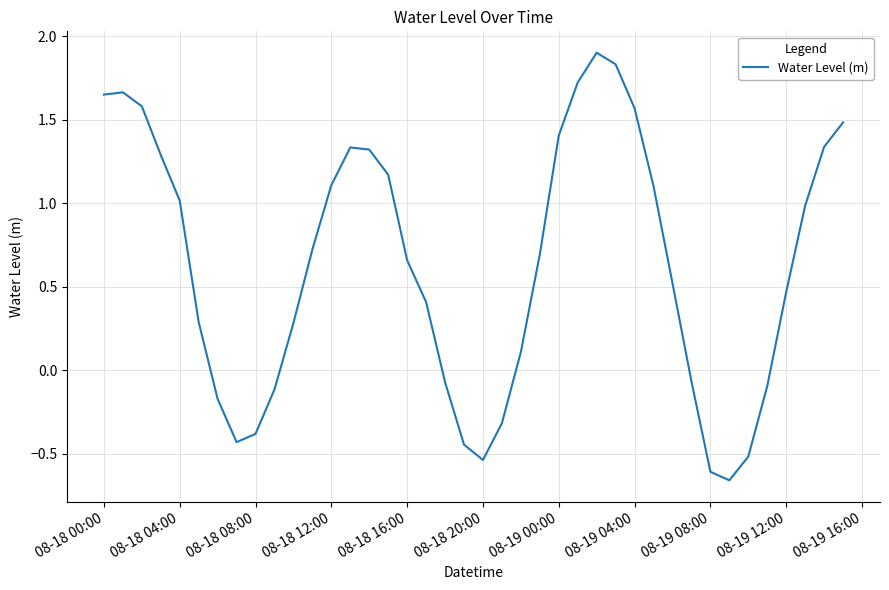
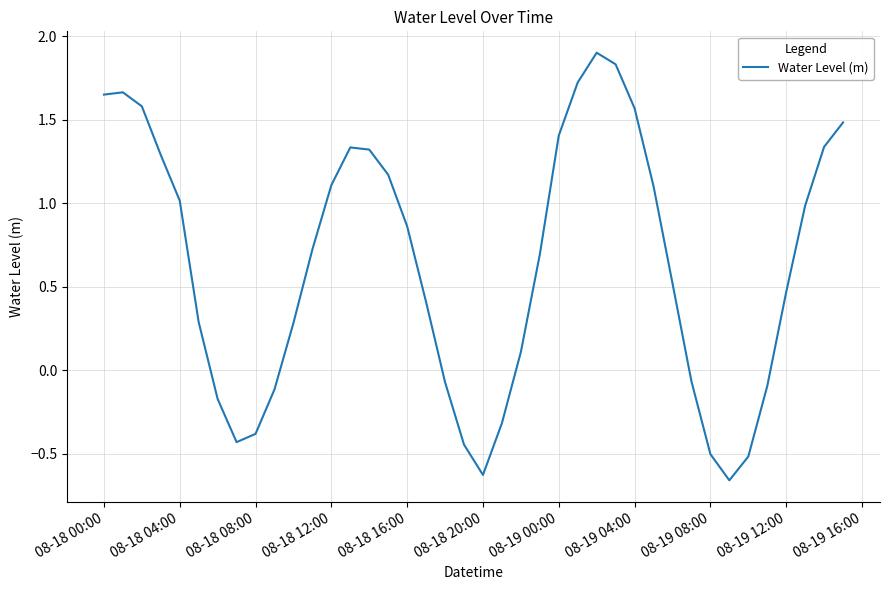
  {
    "08-18 00:00": 1.65,
    "08-18 04:00": 1.02,
    "08-18 08:00": -0.38,
    "08-18 12:00": 1.11,
-   "08-18 16:00": 0.66,
-   "08-18 20:00": -0.54,
+   "08-18 16:00": 0.86,
+   "08-18 20:00": -0.63,
    "08-19 00:00": 1.40,
    "08-19 04:00": 1.57,
-   "08-19 08:00": -0.61,
+   "08-19 08:00": -0.50,
    "08-19 12:00": 0.47
  }
